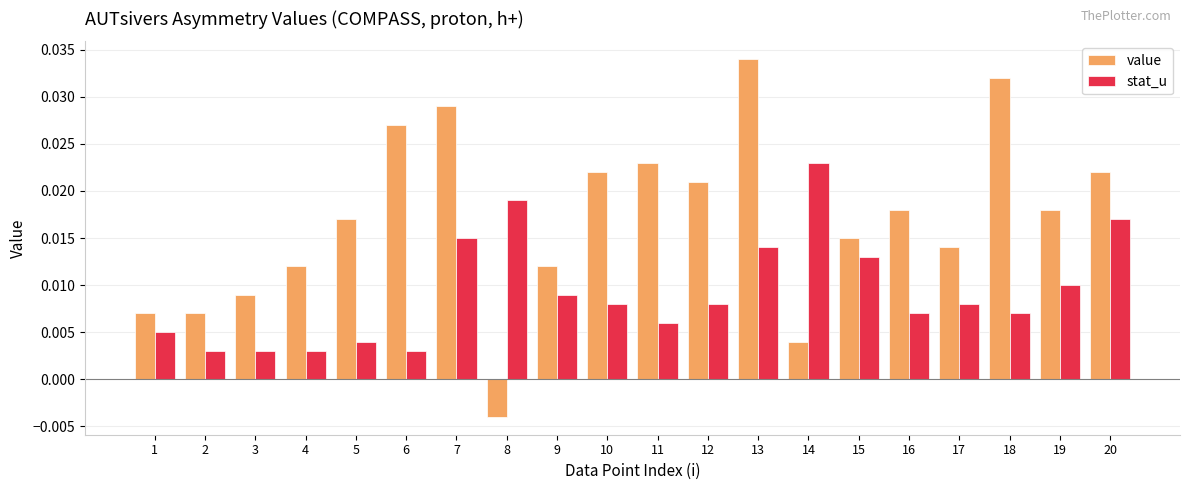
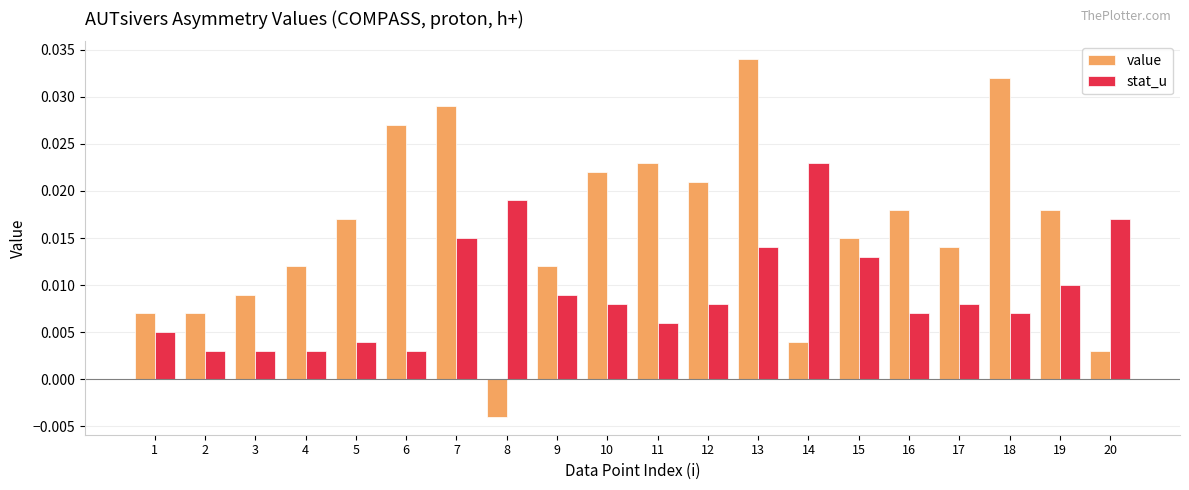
  {
    "value": {
      "1": 0.007,
      "2": 0.007,
      "3": 0.009,
      "4": 0.012,
      "5": 0.017,
      "6": 0.027,
      "7": 0.029,
      "8": -0.004,
      "9": 0.012,
      "10": 0.022,
      "11": 0.023,
      "12": 0.021,
      "13": 0.034,
      "14": 0.004,
      "15": 0.015,
      "16": 0.018,
      "17": 0.014,
      "18": 0.032,
      "19": 0.018,
-     "20": 0.022
+     "20": 0.003
    },
    "stat_u": {
      "1": 0.005,
      "2": 0.003,
      "3": 0.003,
      "4": 0.003,
      "5": 0.004,
      "6": 0.003,
      "7": 0.015,
      "8": 0.019,
      "9": 0.009,
      "10": 0.008,
      "11": 0.006,
      "12": 0.008,
      "13": 0.014,
      "14": 0.023,
      "15": 0.013,
      "16": 0.007,
      "17": 0.008,
      "18": 0.007,
      "19": 0.010,
      "20": 0.017
    }
  }
